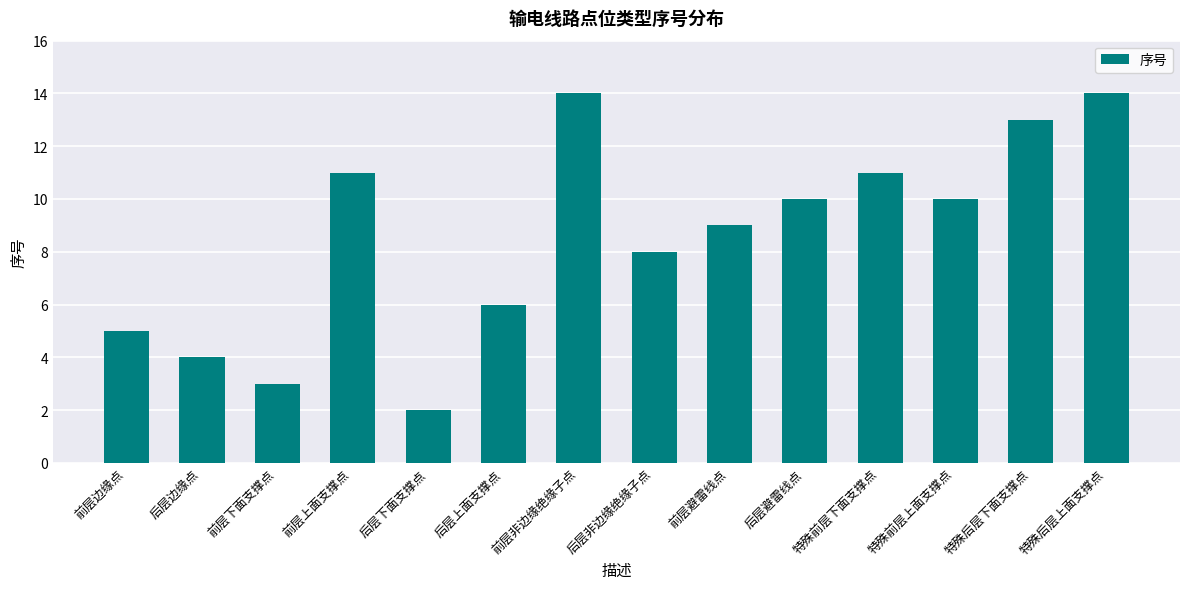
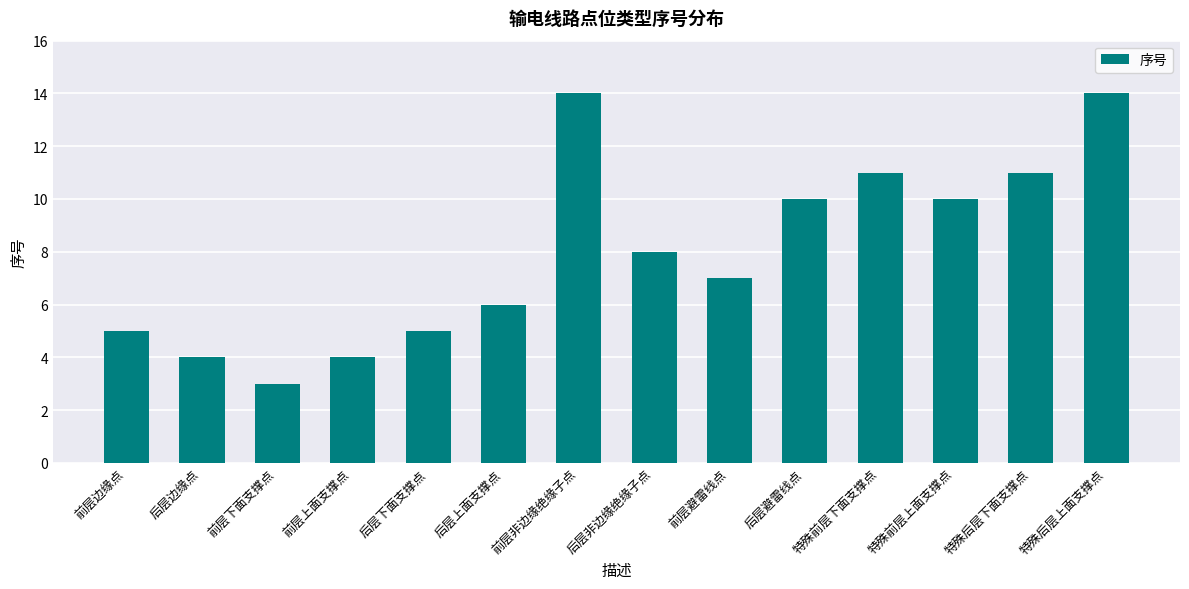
  {
    "前层边缘点": 5,
    "后层边缘点": 4,
    "前层下面支撑点": 3,
-   "前层上面支撑点": 11,
-   "后层下面支撑点": 2,
+   "前层上面支撑点": 4,
+   "后层下面支撑点": 5,
    "后层上面支撑点": 6,
    "前层非边缘绝缘子点": 14,
    "后层非边缘绝缘子点": 8,
-   "前层避雷线点": 9,
+   "前层避雷线点": 7,
    "后层避雷线点": 10,
    "特殊前层下面支撑点": 11,
    "特殊前层上面支撑点": 10,
-   "特殊后层下面支撑点": 13,
+   "特殊后层下面支撑点": 11,
    "特殊后层上面支撑点": 14
  }
